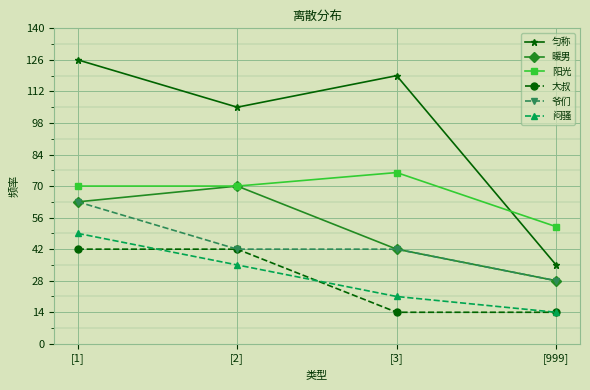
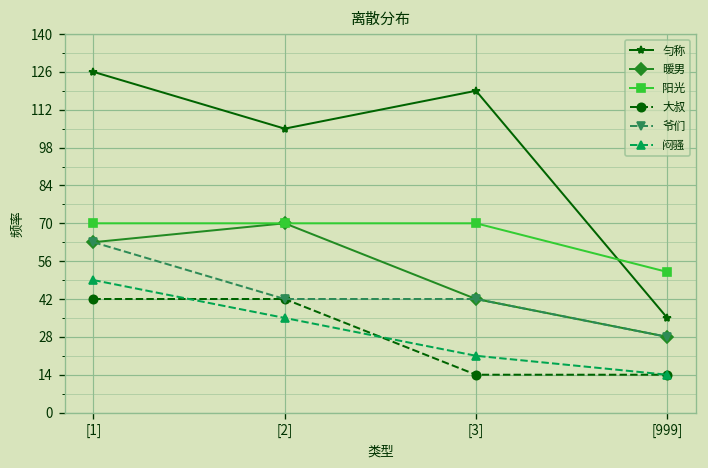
  {
    "阳光": {
      "[1]": 70,
-     "[3]": 76,
+     "[3]": 70,
      "[999]": 52
    }
  }
